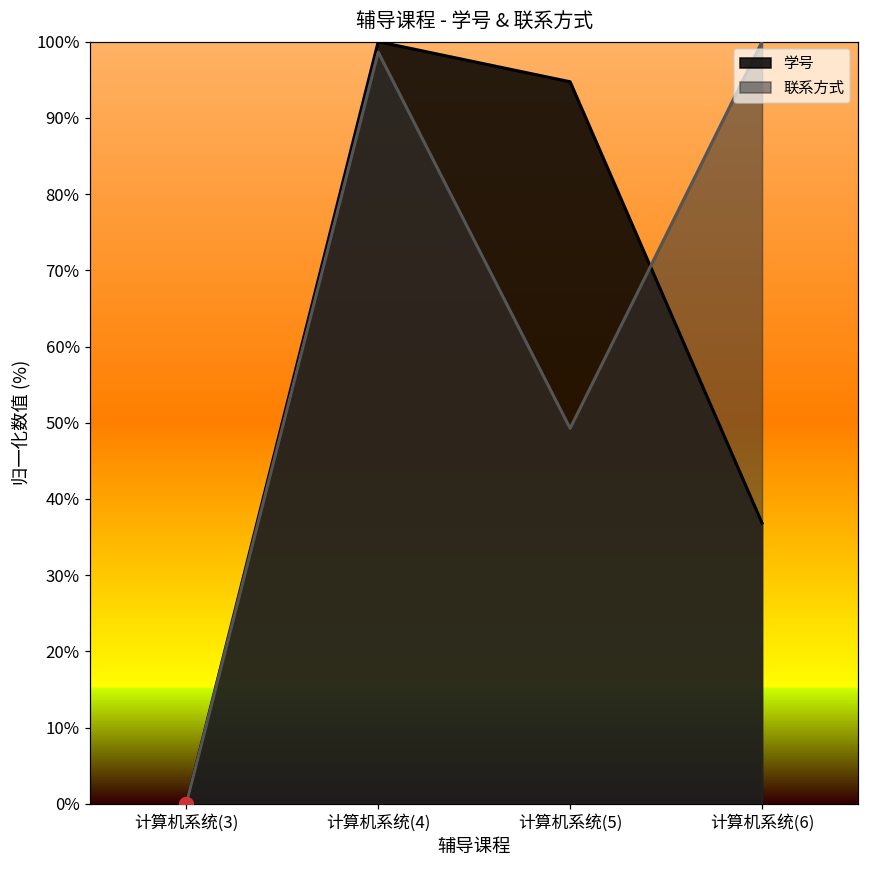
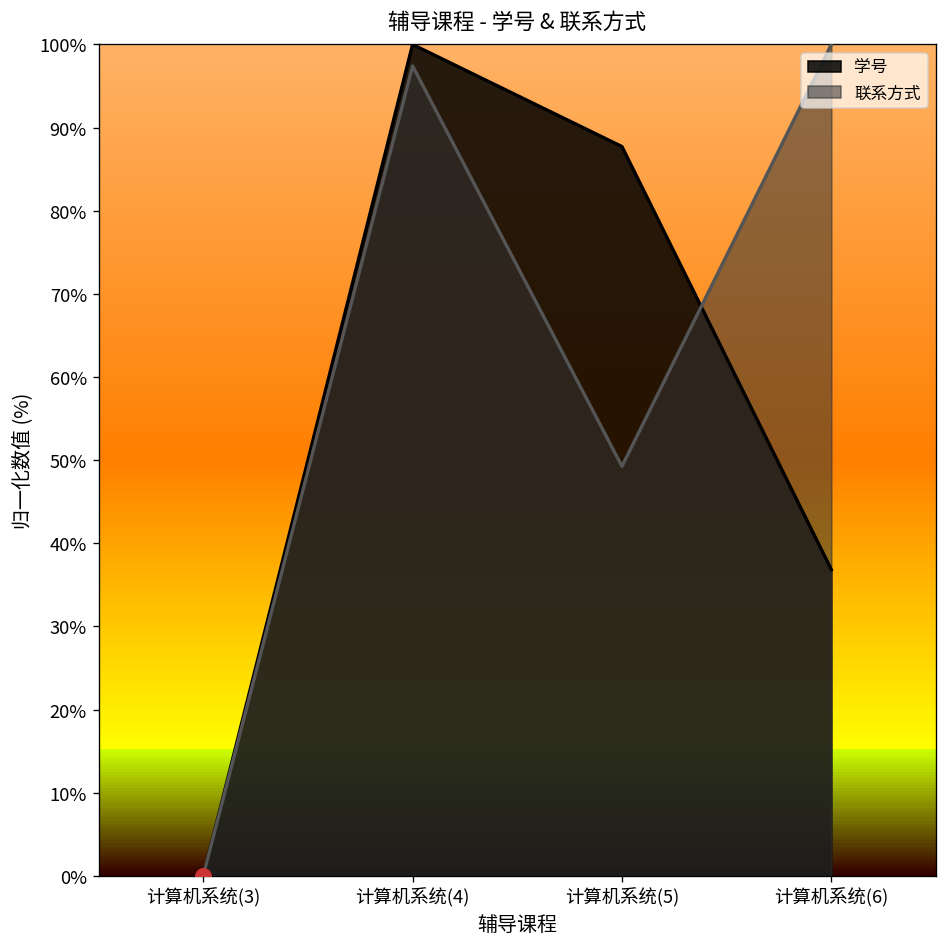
  {
    "学号": {
      "计算机系统(4)": "100%",
-     "计算机系统(5)": "95%",
+     "计算机系统(5)": "88%",
      "计算机系统(6)": "37%"
    },
    "联系方式": {
-     "计算机系统(4)": "99%",
+     "计算机系统(4)": "97%",
      "计算机系统(5)": "49%",
      "计算机系统(6)": "100%"
    }
  }
